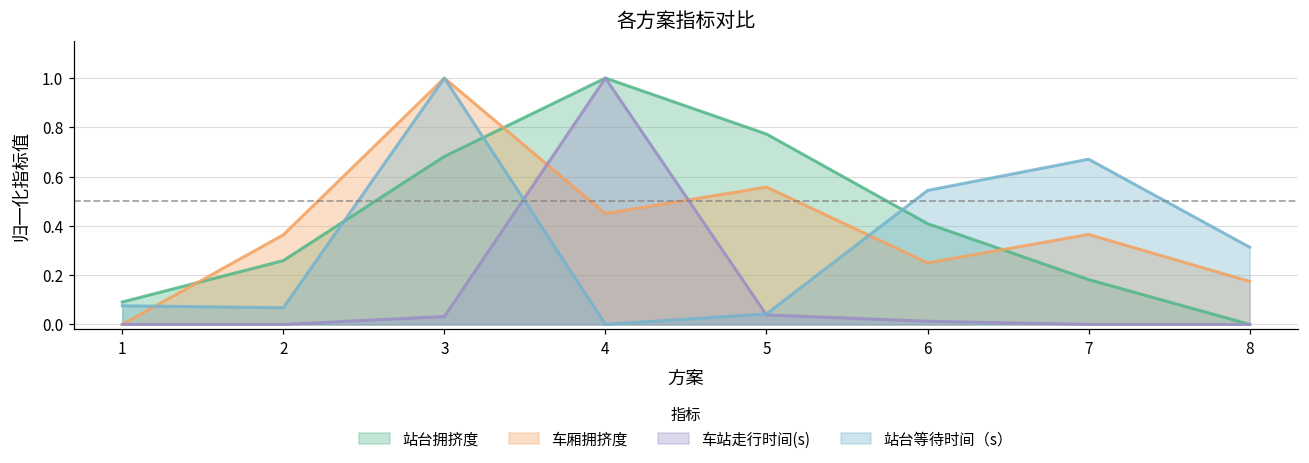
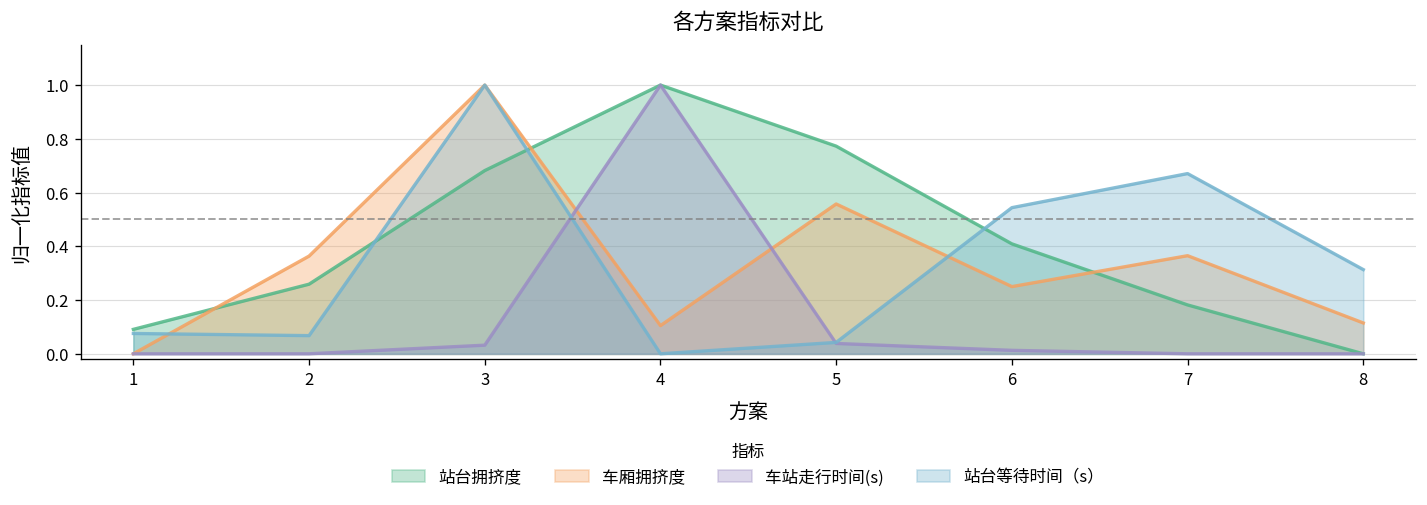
  {
    "车厢拥挤度": {
      "2": 0.36,
-     "4": 0.45,
+     "4": 0.10,
      "5": 0.56,
      "6": 0.25,
      "7": 0.37,
-     "8": 0.17
+     "8": 0.11
    }
  }
